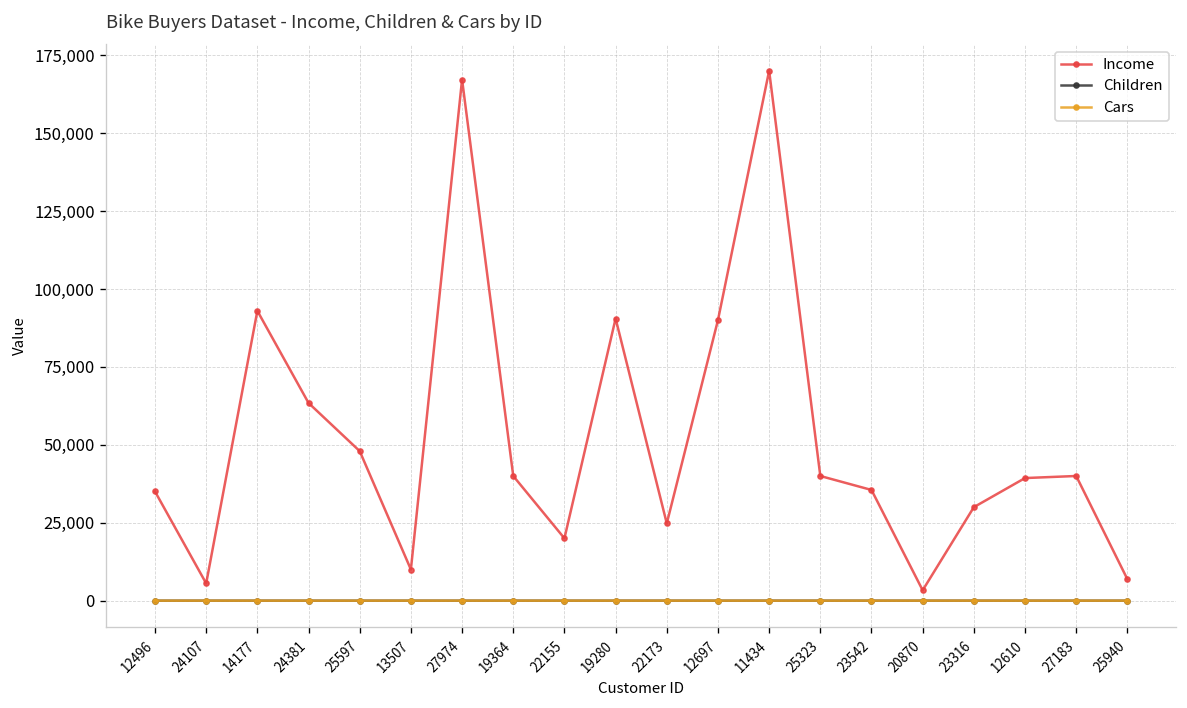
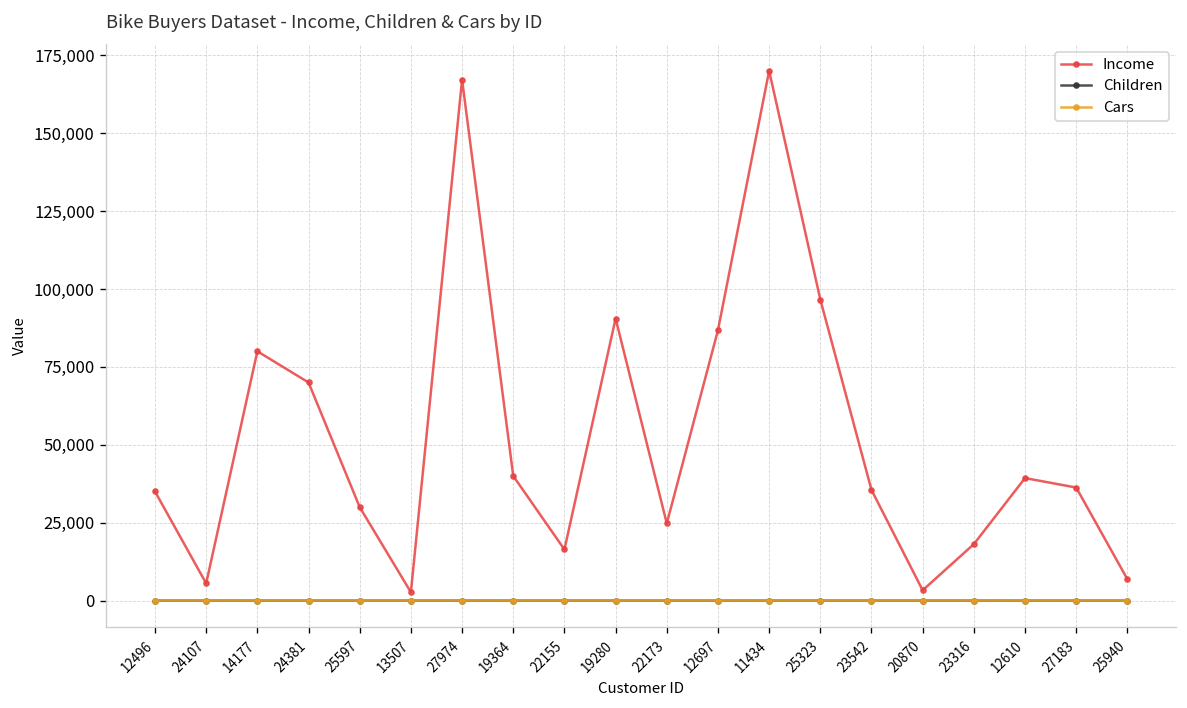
  {
    "Income": {
      "12496": "35,000",
      "24107": "6,000",
-     "14177": "93,000",
-     "24381": "63,000",
-     "25597": "48,000",
-     "13507": "10,000",
+     "14177": "80,000",
+     "24381": "70,000",
+     "25597": "30,000",
+     "13507": "3,000",
      "27974": "167,000",
      "19364": "40,000",
-     "22155": "20,000",
+     "22155": "16,000",
      "19280": "91,000",
      "22173": "25,000",
-     "12697": "90,000",
+     "12697": "87,000",
      "11434": "170,000",
-     "25323": "40,000",
+     "25323": "97,000",
      "23542": "36,000",
      "20870": "3,000",
-     "23316": "30,000",
+     "23316": "18,000",
      "12610": "39,000",
-     "27183": "40,000",
+     "27183": "36,000",
      "25940": "7,000"
    }
  }
